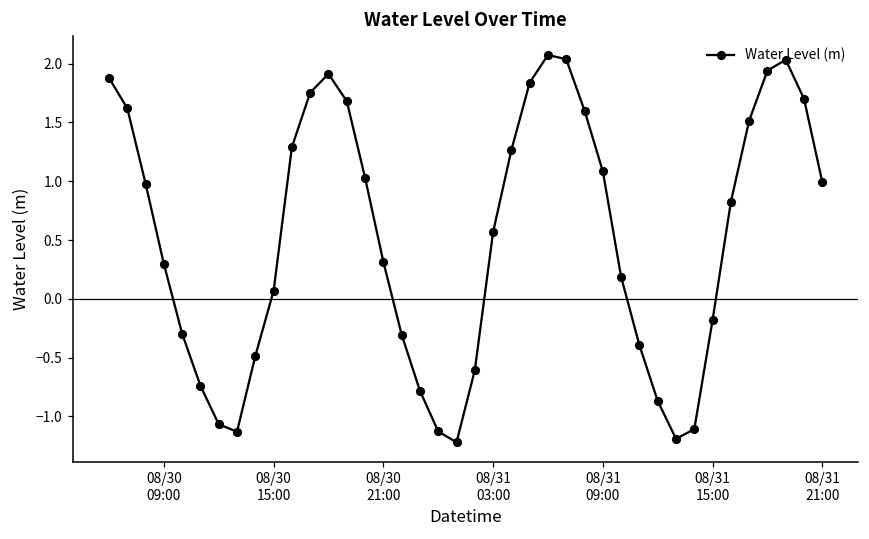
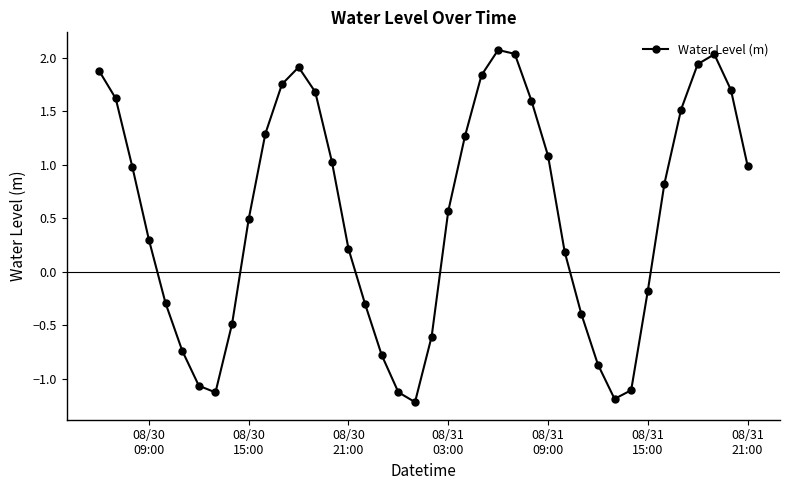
  {
    "08/30 09:00": 0.30,
-   "08/30 15:00": 0.07,
-   "08/30 21:00": 0.31,
+   "08/30 15:00": 0.49,
+   "08/30 21:00": 0.21,
    "08/31 03:00": 0.57,
    "08/31 09:00": 1.08,
    "08/31 15:00": -0.18,
    "08/31 21:00": 0.99
  }
